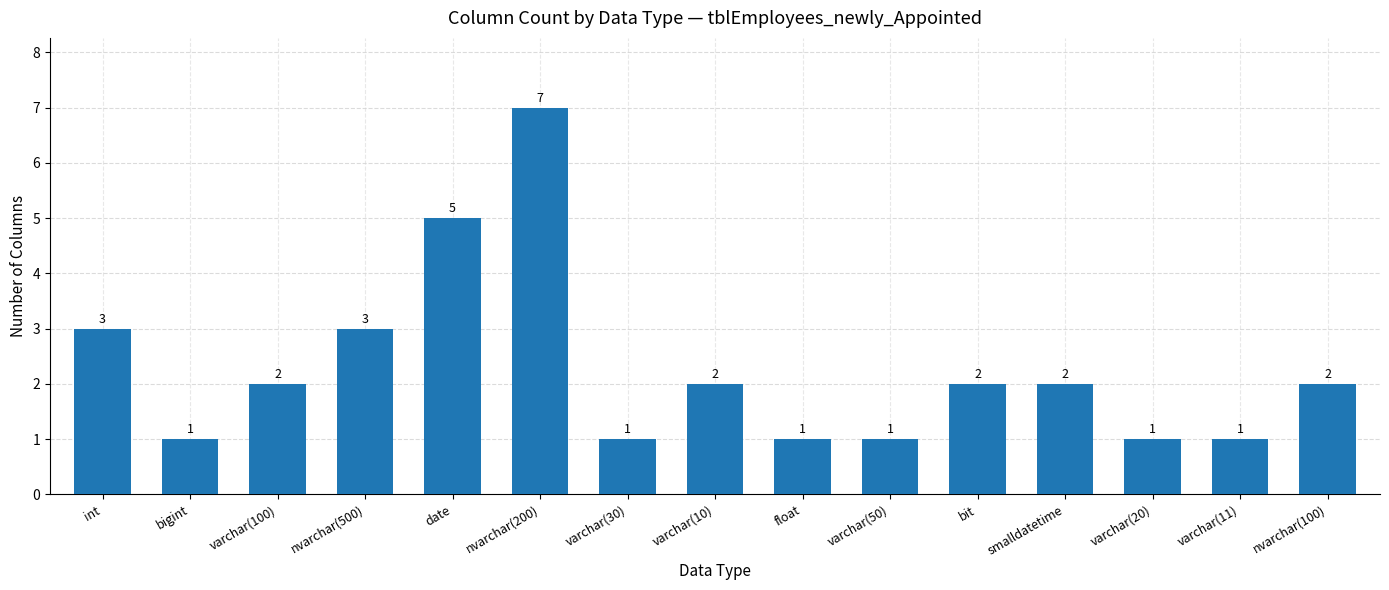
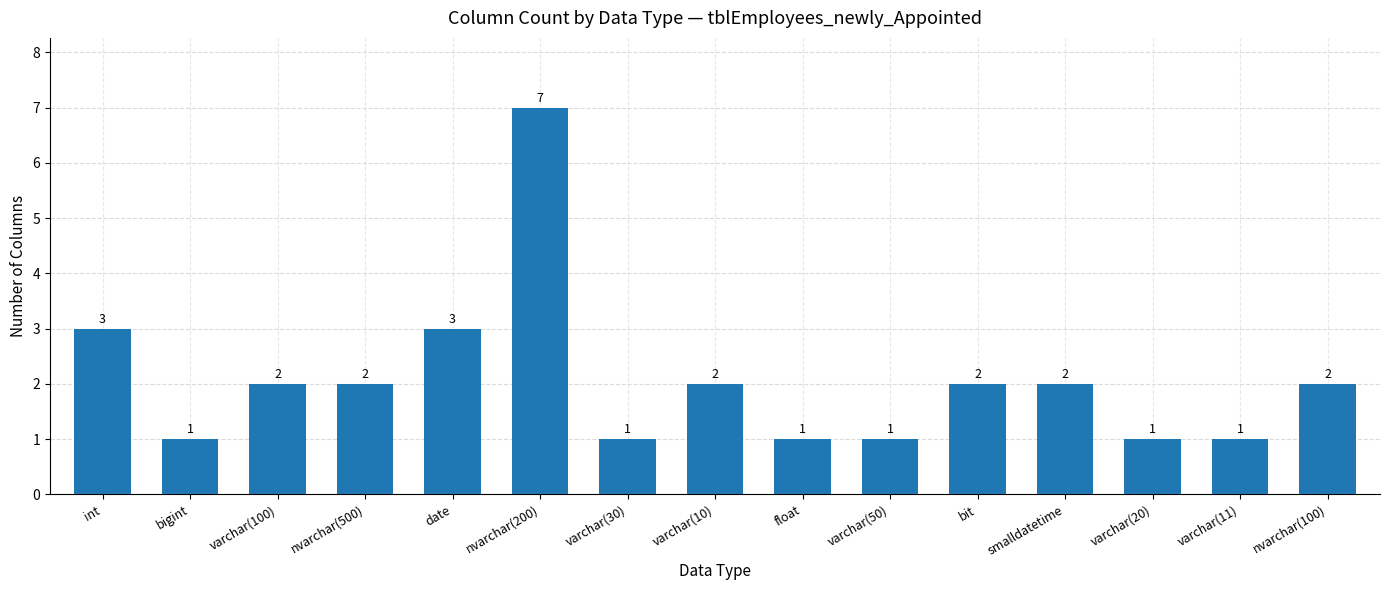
  {
    "int": 3,
    "bigint": 1,
    "varchar(100)": 2,
-   "nvarchar(500)": 3,
-   "date": 5,
+   "nvarchar(500)": 2,
+   "date": 3,
    "nvarchar(200)": 7,
    "varchar(30)": 1,
    "varchar(10)": 2,
    "float": 1,
    "varchar(50)": 1,
    "bit": 2,
    "smalldatetime": 2,
    "varchar(20)": 1,
    "varchar(11)": 1,
    "nvarchar(100)": 2
  }
